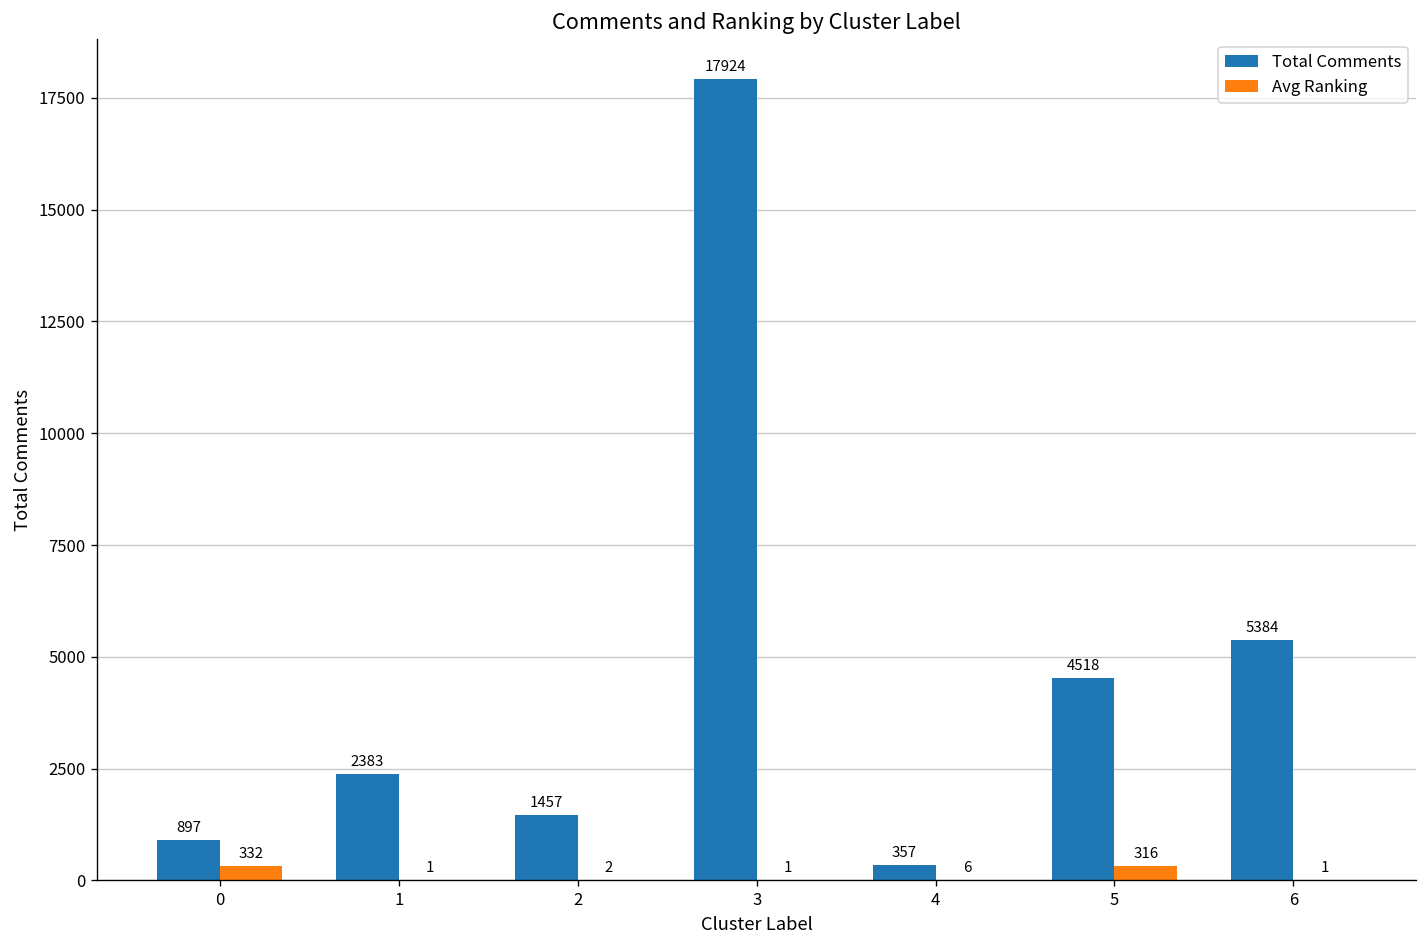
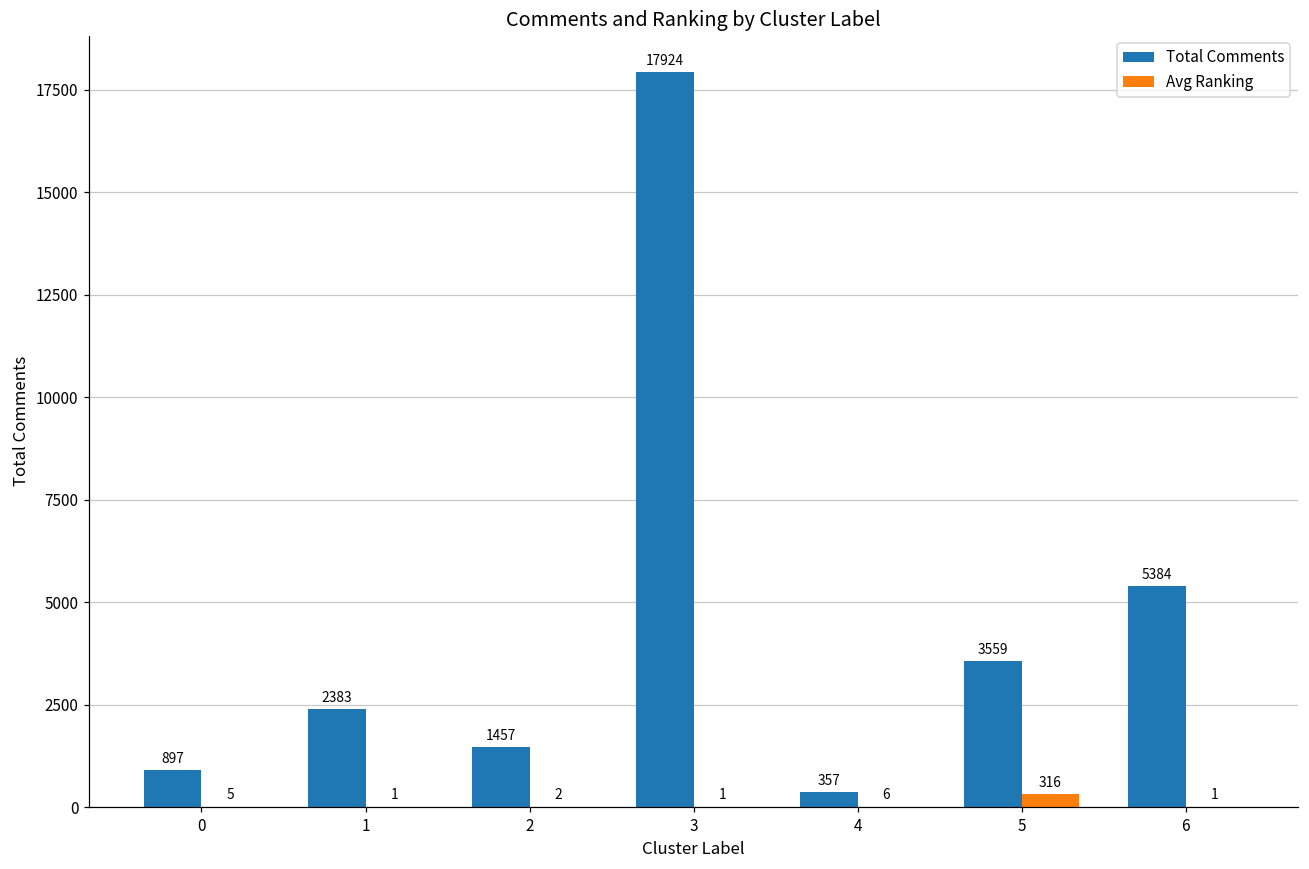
  {
    "Total Comments": {
      "0": 897,
      "1": 2383,
      "2": 1457,
      "3": 17924,
      "4": 357,
-     "5": 4518,
+     "5": 3559,
      "6": 5384
    },
    "Avg Ranking": {
-     "0": 332,
+     "0": 5,
      "1": 1,
      "2": 2,
      "3": 1,
      "4": 6,
      "5": 316,
      "6": 1
    }
  }
